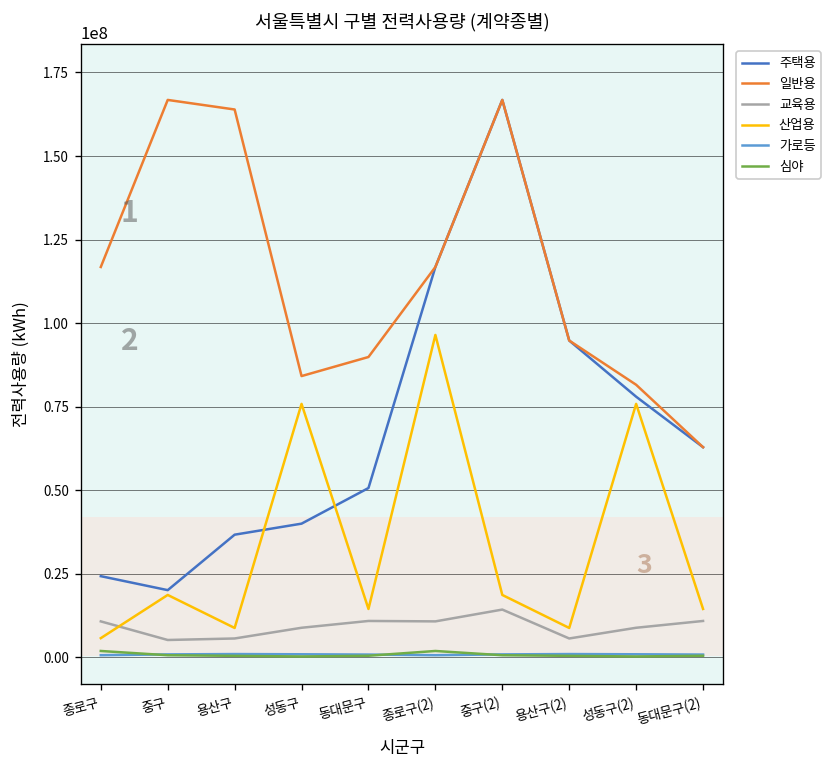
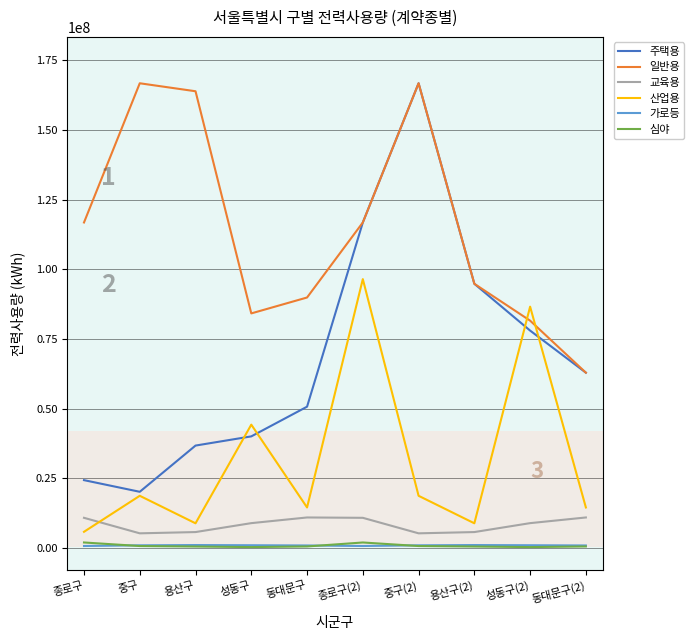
  {
    "일반용": {
      "종로구": 117000000,
      "중구": 167000000,
      "용산구": 164000000,
      "성동구": 84000000,
      "동대문구": 90000000,
      "성동구(2)": 82000000
    },
    "교육용": {
      "종로구": 11000000,
      "중구": 5000000,
      "용산구": 6000000,
      "성동구": 9000000,
      "동대문구": 11000000,
      "종로구(2)": 11000000,
-     "중구(2)": 14000000,
+     "중구(2)": 5000000,
      "용산구(2)": 6000000,
      "성동구(2)": 9000000,
      "동대문구(2)": 11000000
    },
    "산업용": {
      "종로구": 6000000,
      "중구": 19000000,
      "용산구": 9000000,
-     "성동구": 76000000,
+     "성동구": 44000000,
      "동대문구": 15000000,
      "종로구(2)": 96000000,
      "중구(2)": 19000000,
      "용산구(2)": 9000000,
-     "성동구(2)": 76000000,
+     "성동구(2)": 87000000,
      "동대문구(2)": 15000000
    },
    "심야": {
      "종로구": 2000000,
      "종로구(2)": 2000000
    }
  }
